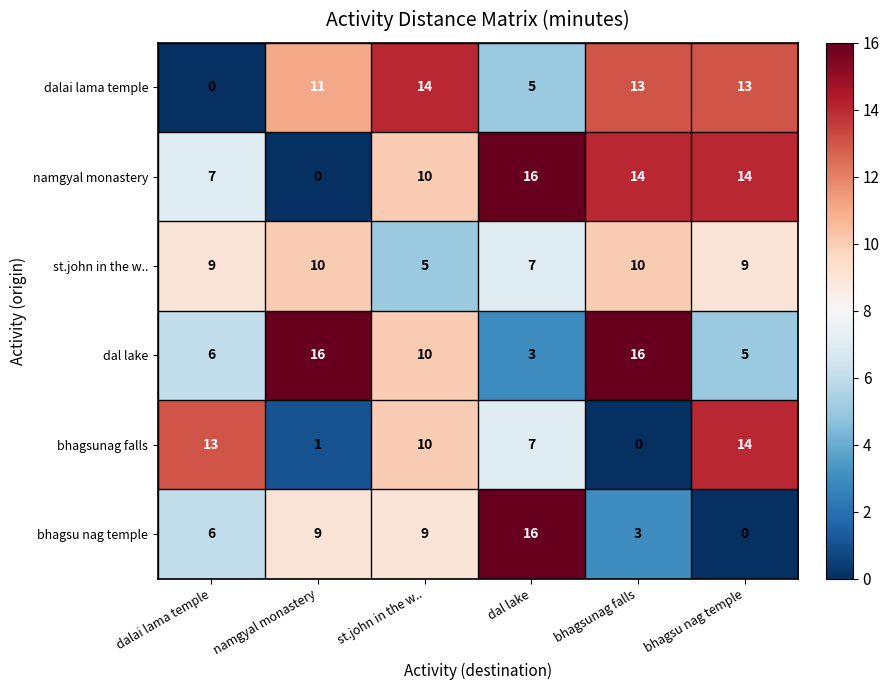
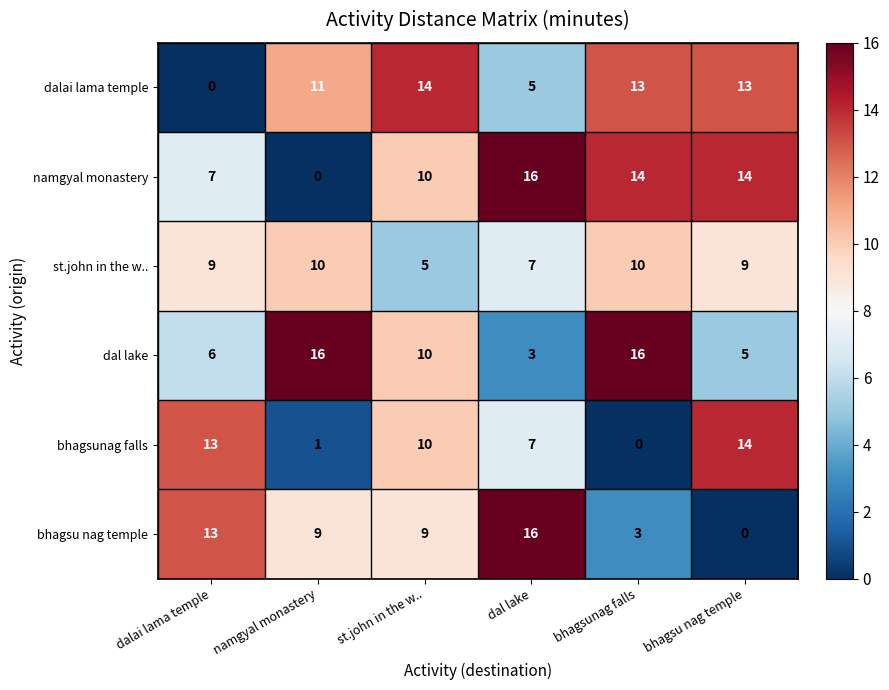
  {
    "dalai lama temple": {
      "dalai lama temple": 0,
      "namgyal monastery": 11,
      "st.john in the w..": 14,
      "dal lake": 5,
      "bhagsunag falls": 13,
      "bhagsu nag temple": 13
    },
    "namgyal monastery": {
      "dalai lama temple": 7,
      "namgyal monastery": 0,
      "st.john in the w..": 10,
      "dal lake": 16,
      "bhagsunag falls": 14,
      "bhagsu nag temple": 14
    },
    "st.john in the w..": {
      "dalai lama temple": 9,
      "namgyal monastery": 10,
      "st.john in the w..": 5,
      "dal lake": 7,
      "bhagsunag falls": 10,
      "bhagsu nag temple": 9
    },
    "dal lake": {
      "dalai lama temple": 6,
      "namgyal monastery": 16,
      "st.john in the w..": 10,
      "dal lake": 3,
      "bhagsunag falls": 16,
      "bhagsu nag temple": 5
    },
    "bhagsunag falls": {
      "dalai lama temple": 13,
      "namgyal monastery": 1,
      "st.john in the w..": 10,
      "dal lake": 7,
      "bhagsunag falls": 0,
      "bhagsu nag temple": 14
    },
    "bhagsu nag temple": {
-     "dalai lama temple": 6,
+     "dalai lama temple": 13,
      "namgyal monastery": 9,
      "st.john in the w..": 9,
      "dal lake": 16,
      "bhagsunag falls": 3,
      "bhagsu nag temple": 0
    }
  }
